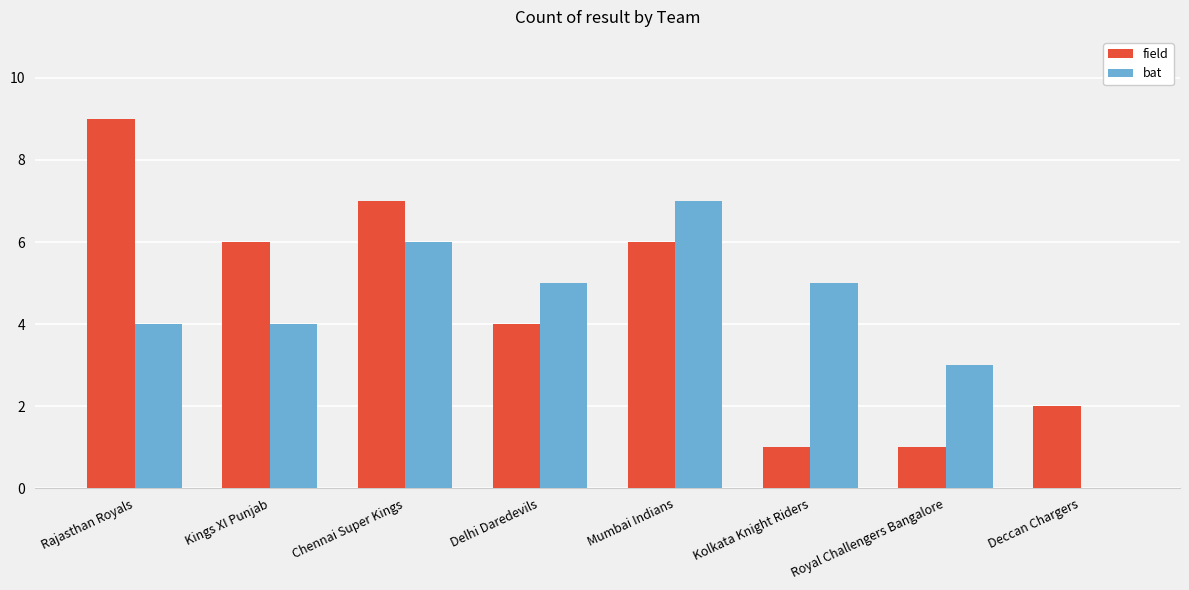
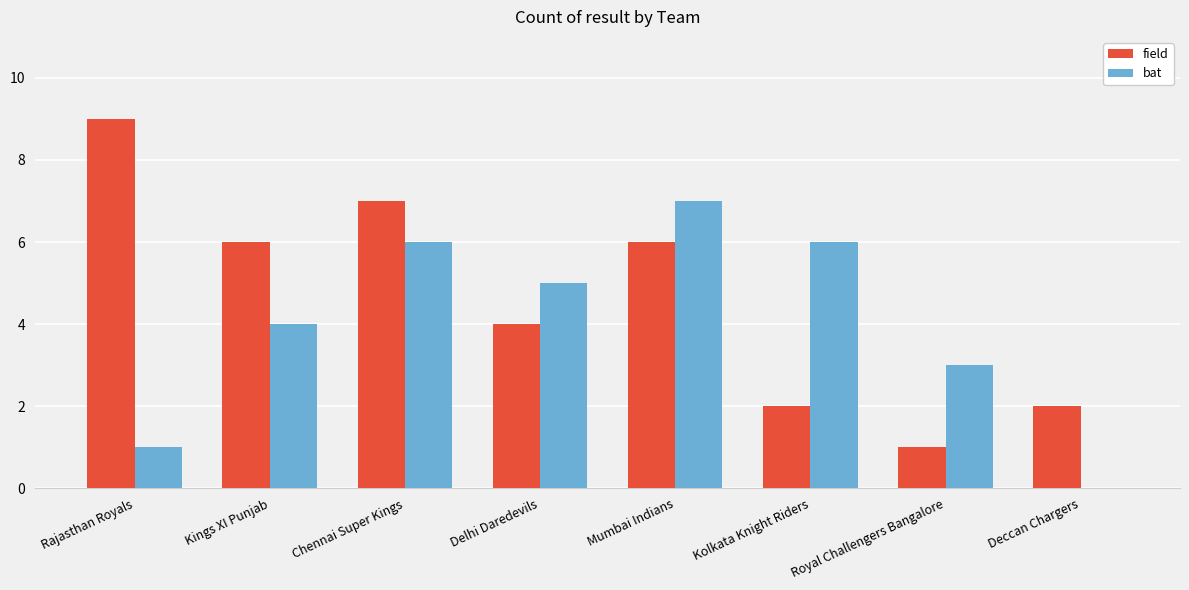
  {
    "field": {
      "Rajasthan Royals": 9,
      "Kings XI Punjab": 6,
      "Chennai Super Kings": 7,
      "Delhi Daredevils": 4,
      "Mumbai Indians": 6,
-     "Kolkata Knight Riders": 1,
+     "Kolkata Knight Riders": 2,
      "Royal Challengers Bangalore": 1,
      "Deccan Chargers": 2
    },
    "bat": {
-     "Rajasthan Royals": 4,
+     "Rajasthan Royals": 1,
      "Kings XI Punjab": 4,
      "Chennai Super Kings": 6,
      "Delhi Daredevils": 5,
      "Mumbai Indians": 7,
-     "Kolkata Knight Riders": 5,
+     "Kolkata Knight Riders": 6,
      "Royal Challengers Bangalore": 3,
      "Deccan Chargers": 0
    }
  }
